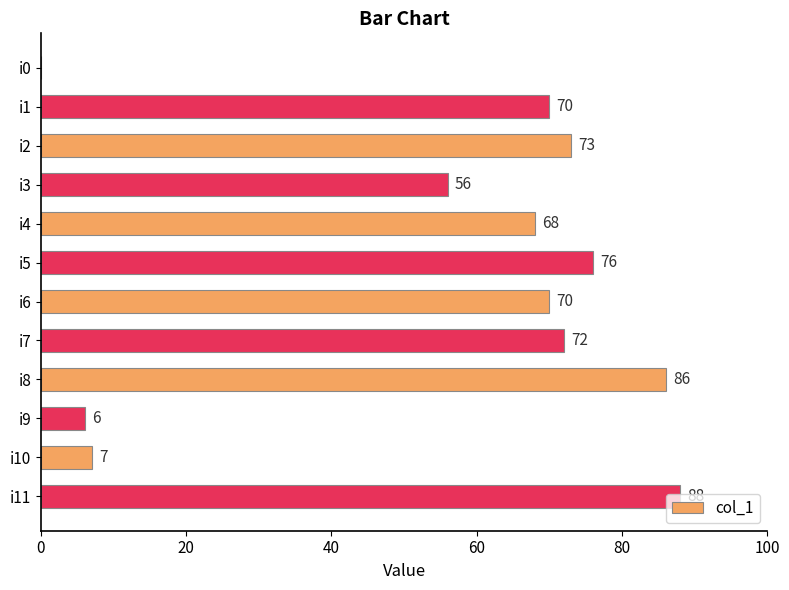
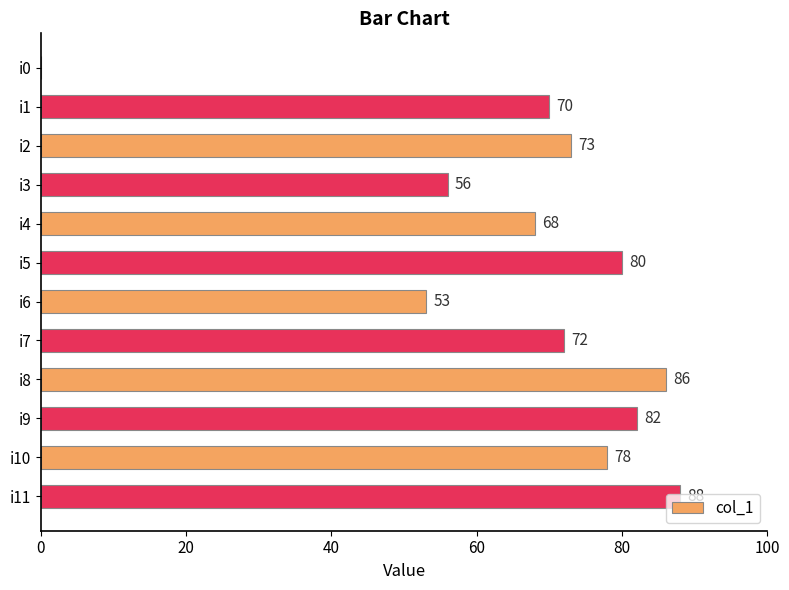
  {
    "i1": 70,
    "i2": 73,
    "i3": 56,
    "i4": 68,
-   "i5": 76,
-   "i6": 70,
+   "i5": 80,
+   "i6": 53,
    "i7": 72,
    "i8": 86,
-   "i9": 6,
-   "i10": 7
+   "i9": 82,
+   "i10": 78
  }
